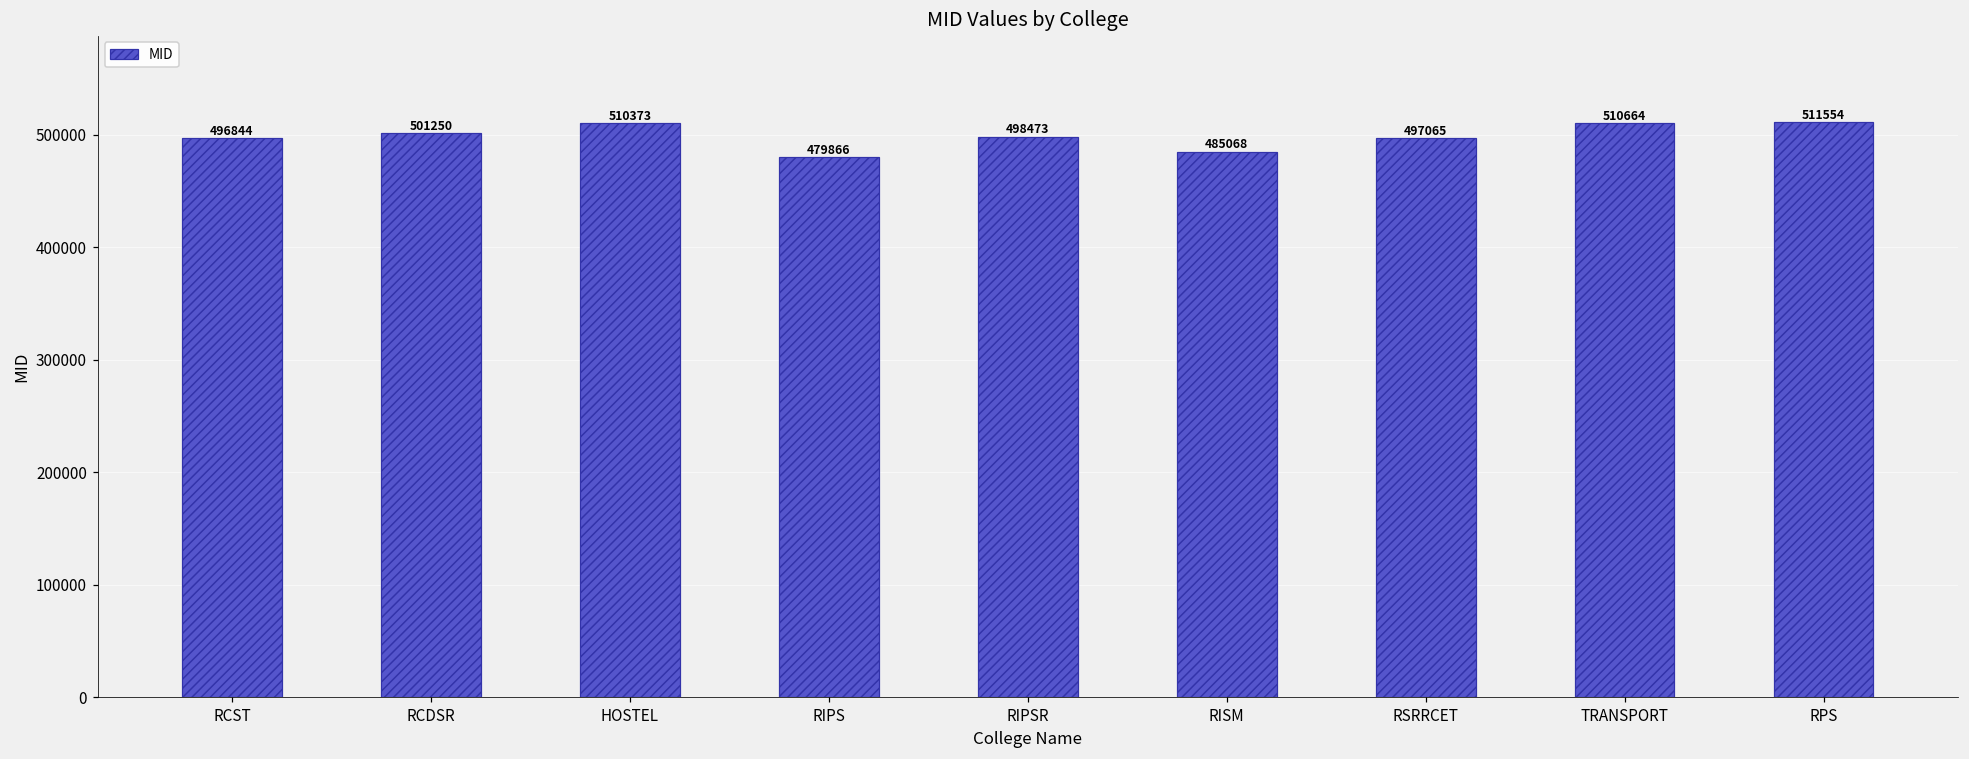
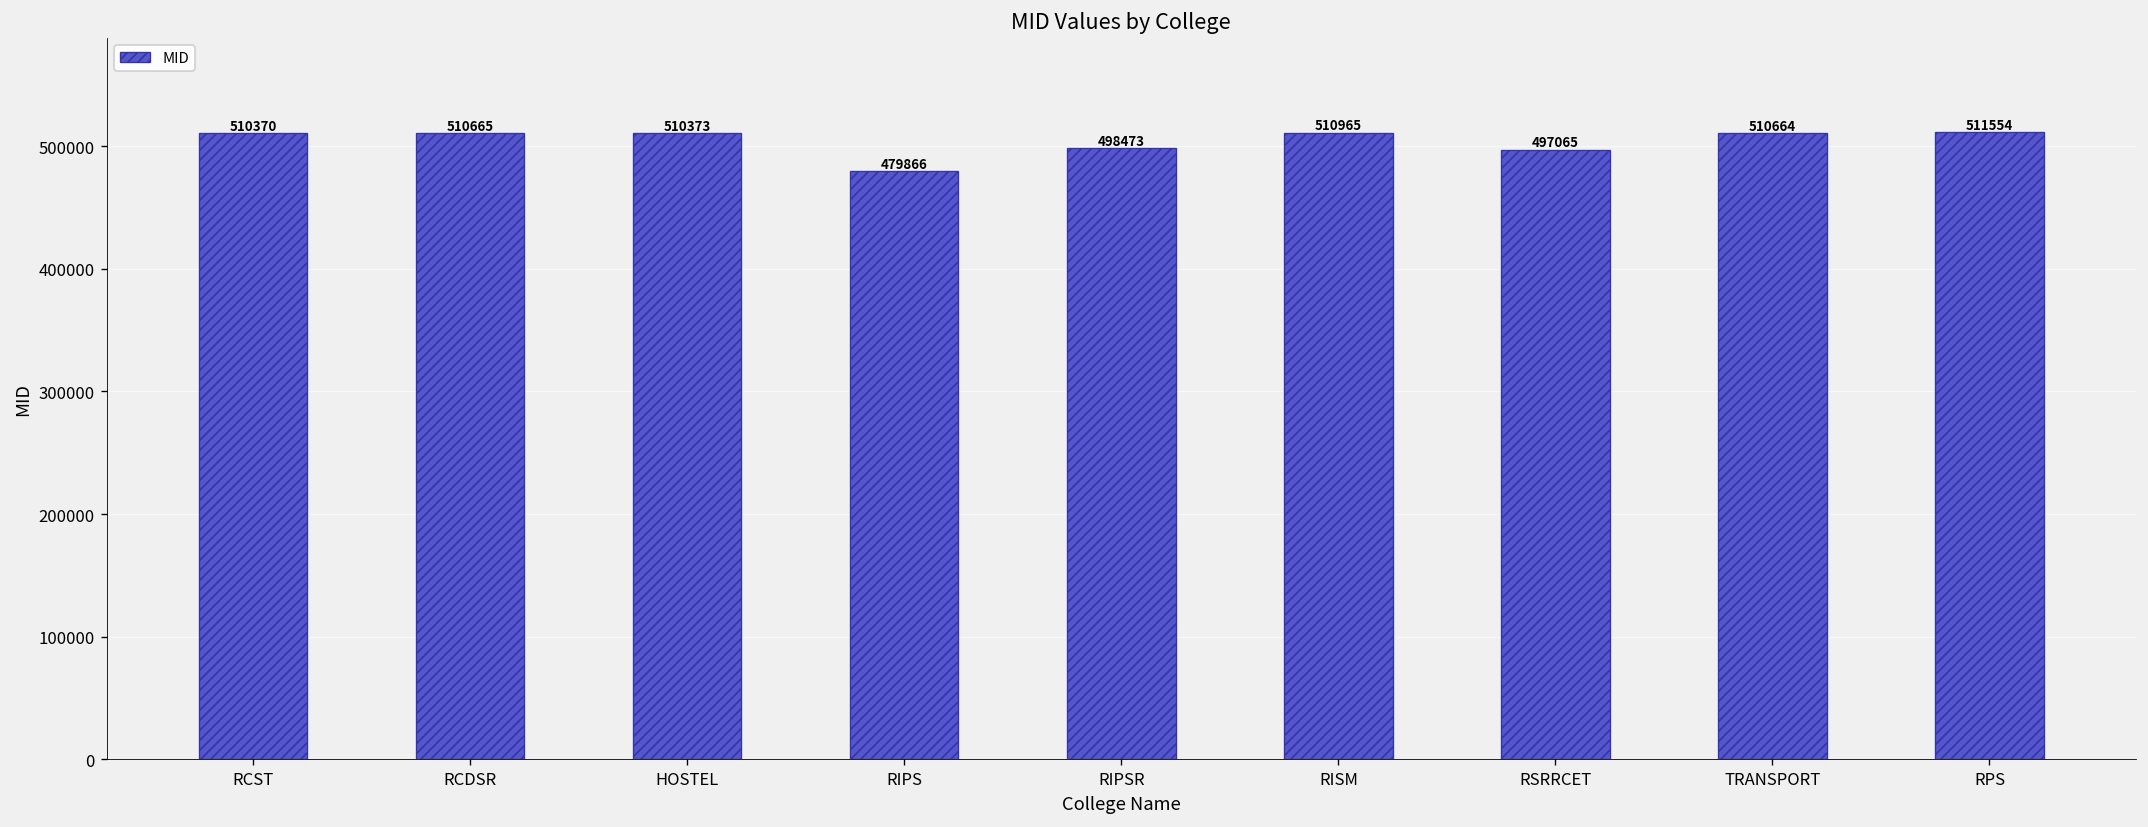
  {
-   "RCST": 496844,
-   "RCDSR": 501250,
+   "RCST": 510370,
+   "RCDSR": 510665,
    "HOSTEL": 510373,
    "RIPS": 479866,
    "RIPSR": 498473,
-   "RISM": 485068,
+   "RISM": 510965,
    "RSRRCET": 497065,
    "TRANSPORT": 510664,
    "RPS": 511554
  }
